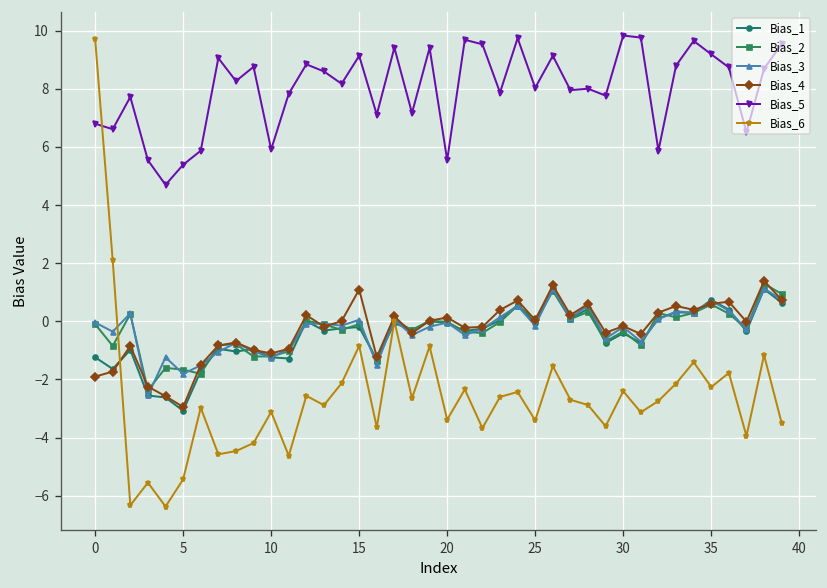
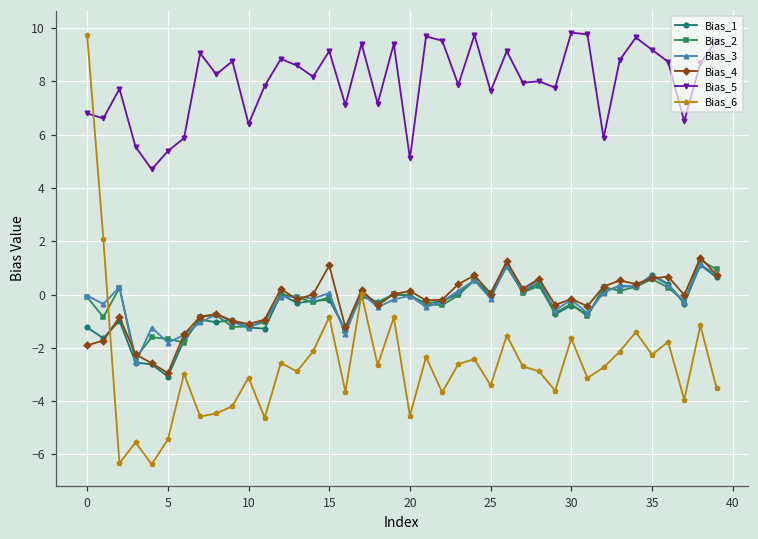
  {
    "Bias_3": {
      "5": -1.8,
      "15": 0.1
    },
    "Bias_4": {
      "0": -1.9,
      "5": -2.9,
      "15": 1.1,
      "20": 0.1
    },
    "Bias_5": {
      "0": 6.8,
      "5": 5.4,
-     "10": 5.9,
+     "10": 6.4,
      "15": 9.1,
-     "20": 5.5,
-     "25": 8.0,
+     "20": 5.1,
+     "25": 7.6,
      "30": 9.8,
      "35": 9.2
    },
    "Bias_6": {
      "0": 9.7,
      "5": -5.4,
      "10": -3.1,
      "15": -0.8,
-     "20": -3.4,
+     "20": -4.5,
      "25": -3.4,
-     "30": -2.4,
+     "30": -1.6,
      "35": -2.3
    }
  }
